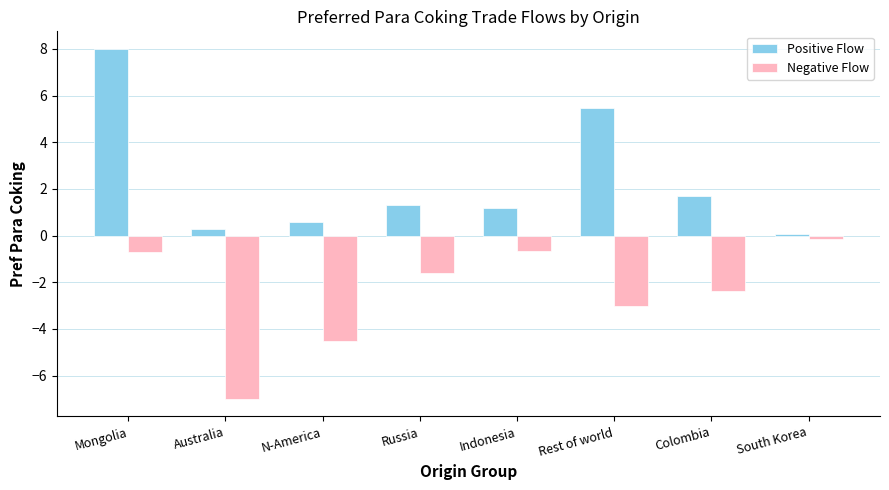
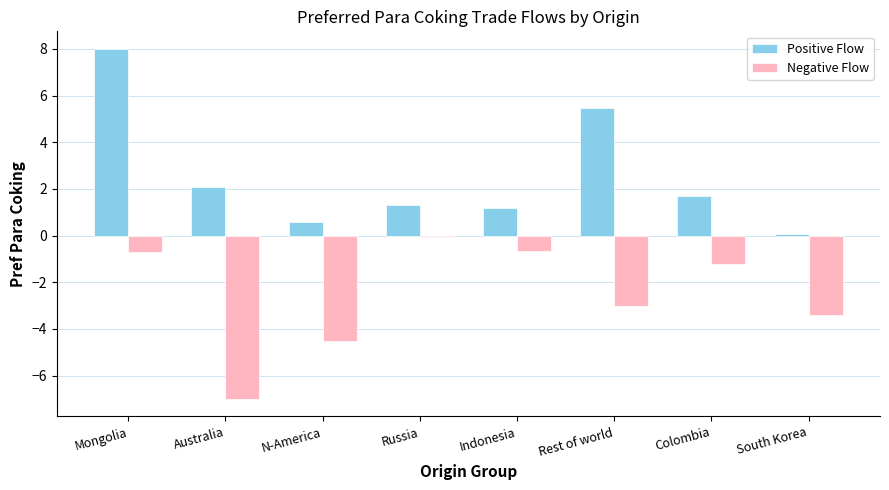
  {
    "Positive Flow": {
      "Mongolia": 8.0,
-     "Australia": 0.3,
+     "Australia": 2.1,
      "N-America": 0.6,
      "Russia": 1.3,
      "Indonesia": 1.2,
      "Rest of world": 5.5,
      "Colombia": 1.7
    },
    "Negative Flow": {
      "Mongolia": -0.7,
      "Australia": -7.0,
      "N-America": -4.5,
-     "Russia": -1.6,
+     "Russia": -0.1,
      "Indonesia": -0.7,
      "Rest of world": -3.0,
-     "Colombia": -2.4,
-     "South Korea": -0.1
+     "Colombia": -1.2,
+     "South Korea": -3.4
    }
  }
